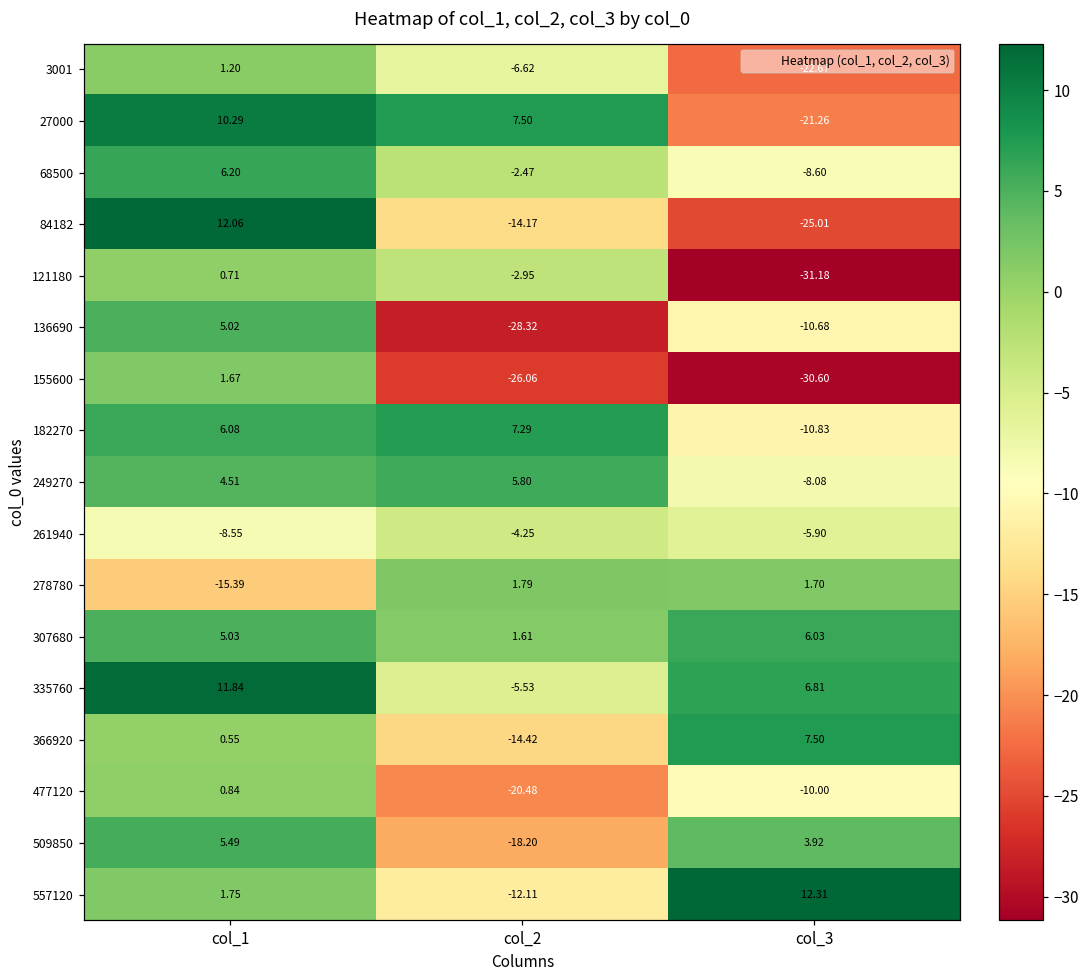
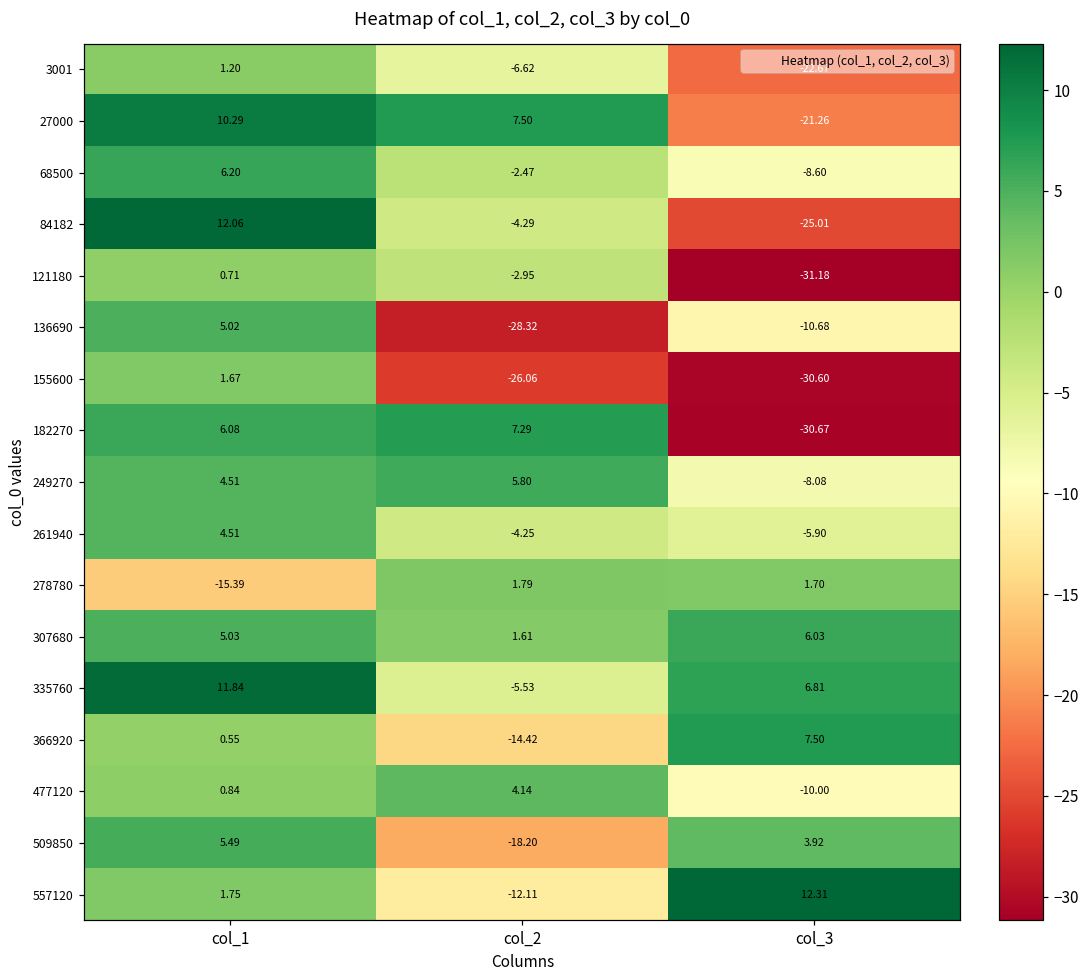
  {
    "3001": {
      "col_1": 1.20,
      "col_2": -6.62
    },
    "27000": {
      "col_1": 10.29,
      "col_2": 7.50,
      "col_3": -21.26
    },
    "68500": {
      "col_1": 6.20,
      "col_2": -2.47,
      "col_3": -8.60
    },
    "84182": {
      "col_1": 12.06,
-     "col_2": -14.17,
+     "col_2": -4.29,
      "col_3": -25.01
    },
    "121180": {
      "col_1": 0.71,
      "col_2": -2.95,
      "col_3": -31.18
    },
    "136690": {
      "col_1": 5.02,
      "col_2": -28.32,
      "col_3": -10.68
    },
    "155600": {
      "col_1": 1.67,
      "col_2": -26.06,
      "col_3": -30.60
    },
    "182270": {
      "col_1": 6.08,
      "col_2": 7.29,
-     "col_3": -10.83
+     "col_3": -30.67
    },
    "249270": {
      "col_1": 4.51,
      "col_2": 5.80,
      "col_3": -8.08
    },
    "261940": {
-     "col_1": -8.55,
+     "col_1": 4.51,
      "col_2": -4.25,
      "col_3": -5.90
    },
    "278780": {
      "col_1": -15.39,
      "col_2": 1.79,
      "col_3": 1.70
    },
    "307680": {
      "col_1": 5.03,
      "col_2": 1.61,
      "col_3": 6.03
    },
    "335760": {
      "col_1": 11.84,
      "col_2": -5.53,
      "col_3": 6.81
    },
    "366920": {
      "col_1": 0.55,
      "col_2": -14.42,
      "col_3": 7.50
    },
    "477120": {
      "col_1": 0.84,
-     "col_2": -20.48,
+     "col_2": 4.14,
      "col_3": -10.00
    },
    "509850": {
      "col_1": 5.49,
      "col_2": -18.20,
      "col_3": 3.92
    },
    "557120": {
      "col_1": 1.75,
      "col_2": -12.11,
      "col_3": 12.31
    }
  }
